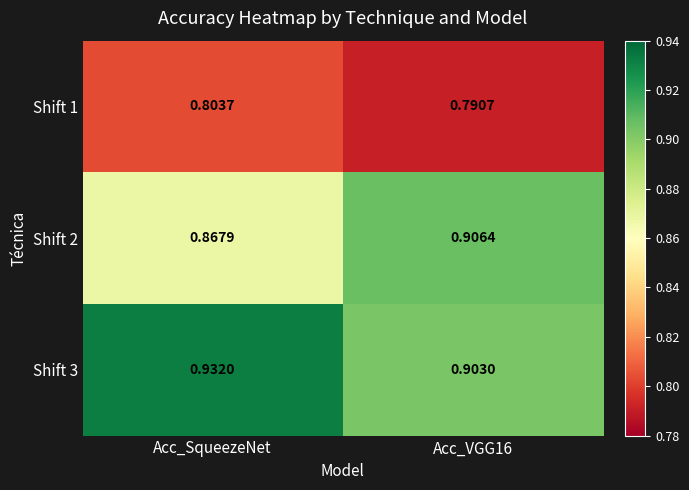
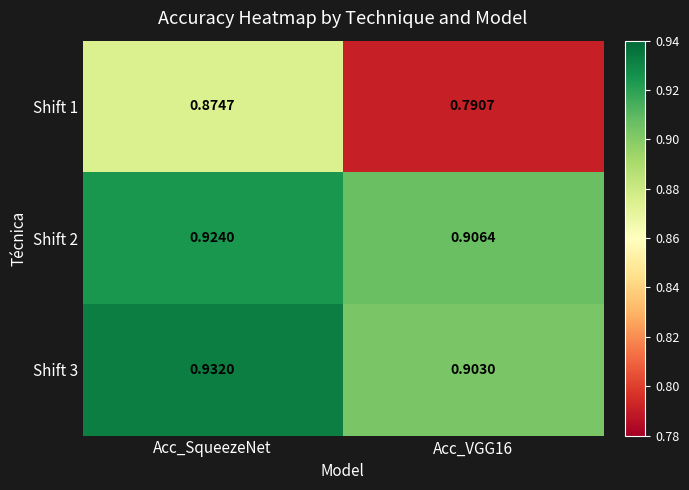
  {
    "Shift 1": {
-     "Acc_SqueezeNet": 0.8037,
+     "Acc_SqueezeNet": 0.8747,
      "Acc_VGG16": 0.7907
    },
    "Shift 2": {
-     "Acc_SqueezeNet": 0.8679,
+     "Acc_SqueezeNet": 0.9240,
      "Acc_VGG16": 0.9064
    },
    "Shift 3": {
      "Acc_SqueezeNet": 0.9320,
      "Acc_VGG16": 0.9030
    }
  }
